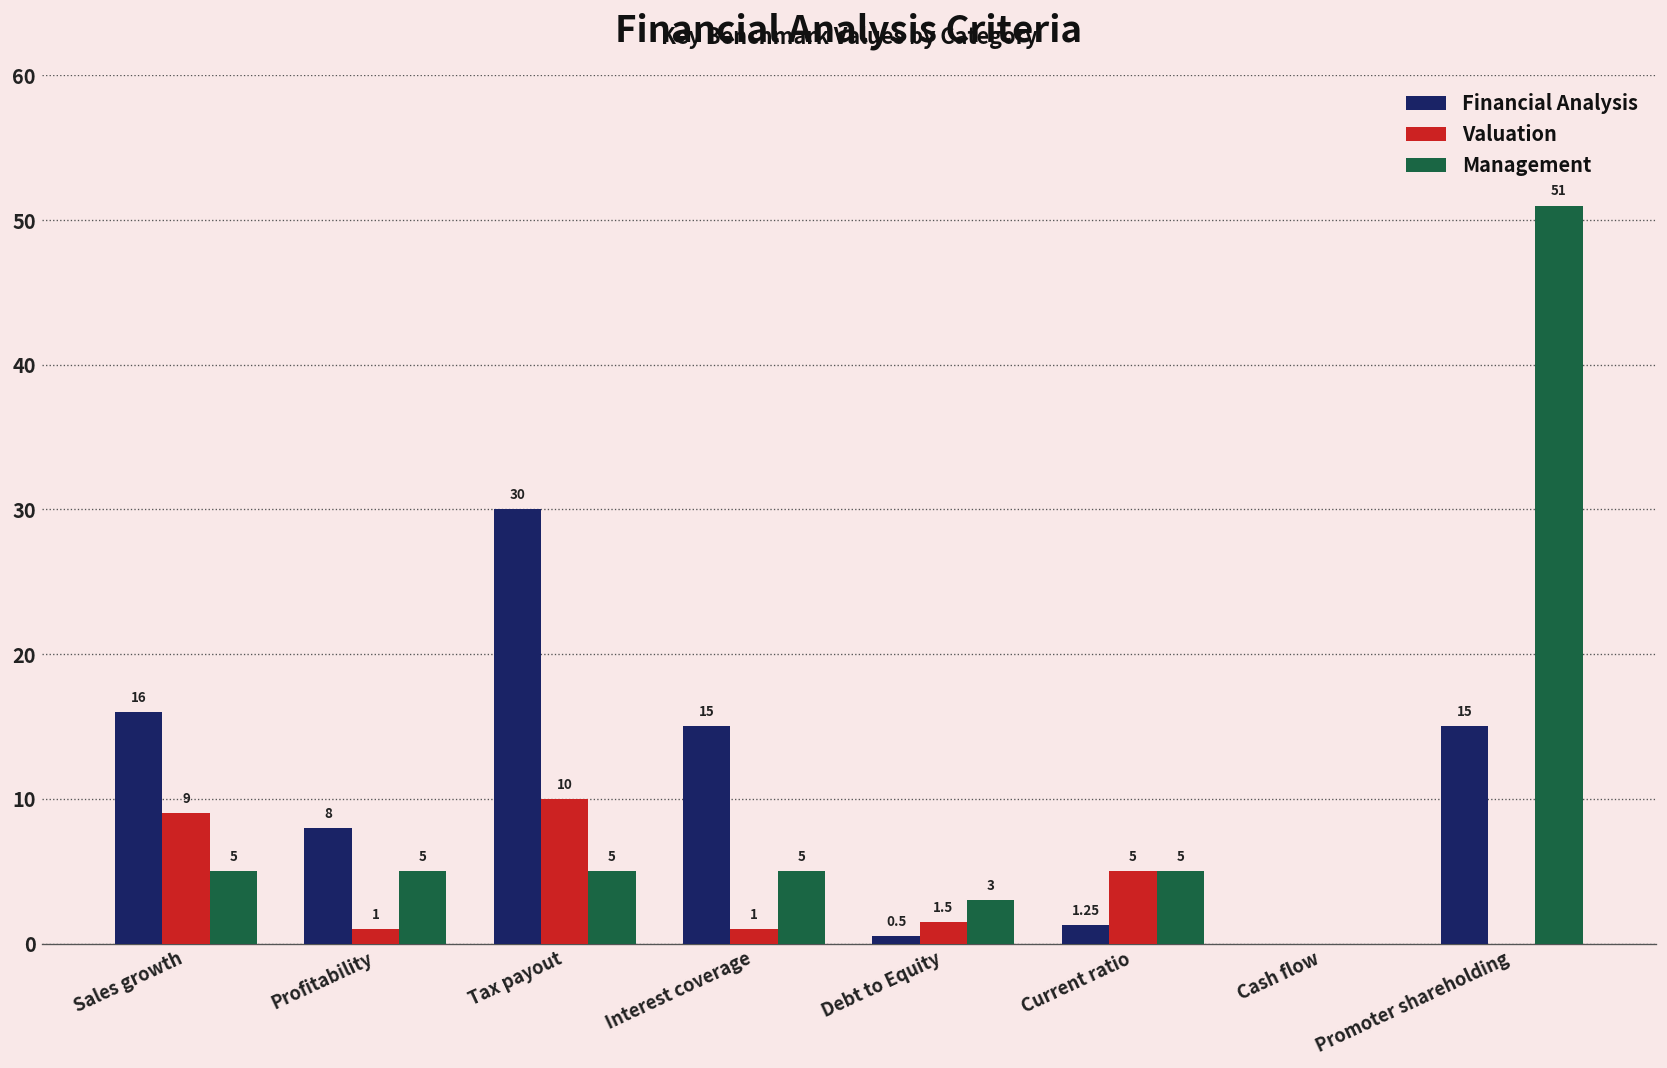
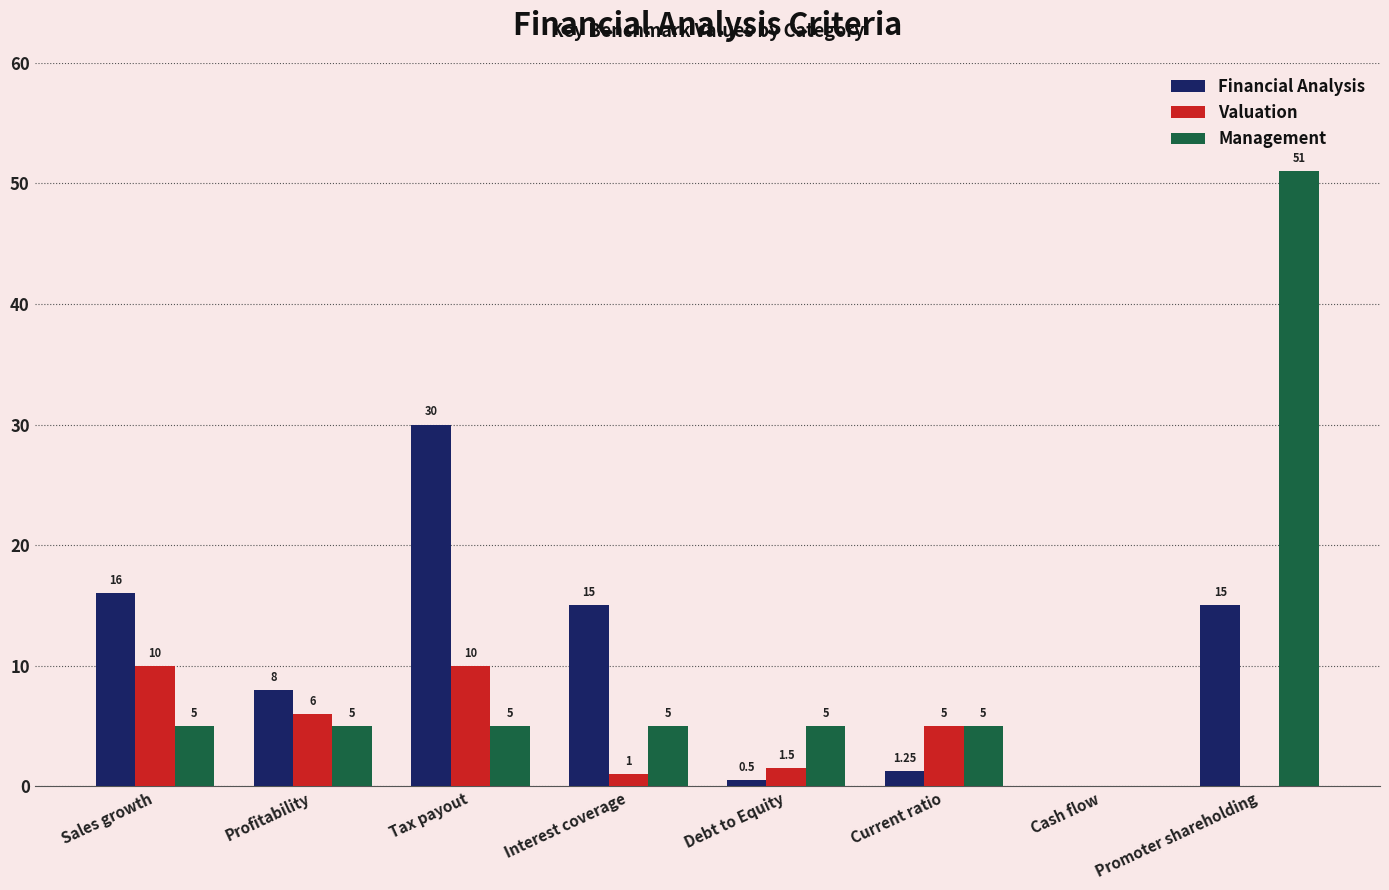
  {
    "Financial Analysis": {
      "Sales growth": 16,
      "Profitability": 8,
      "Tax payout": 30,
      "Interest coverage": 15,
      "Debt to Equity": 0.5,
      "Current ratio": 1.25,
      "Promoter shareholding": 15
    },
    "Valuation": {
-     "Sales growth": 9,
-     "Profitability": 1,
+     "Sales growth": 10,
+     "Profitability": 6,
      "Tax payout": 10,
      "Interest coverage": 1,
      "Debt to Equity": 1.5,
      "Current ratio": 5
    },
    "Management": {
      "Sales growth": 5,
      "Profitability": 5,
      "Tax payout": 5,
      "Interest coverage": 5,
-     "Debt to Equity": 3,
+     "Debt to Equity": 5,
      "Current ratio": 5,
      "Promoter shareholding": 51
    }
  }
